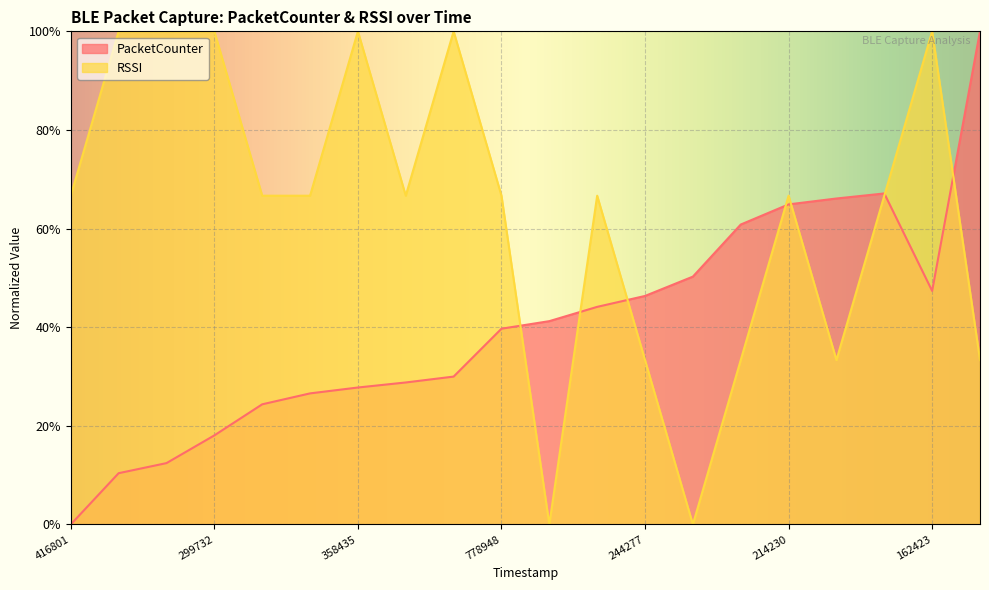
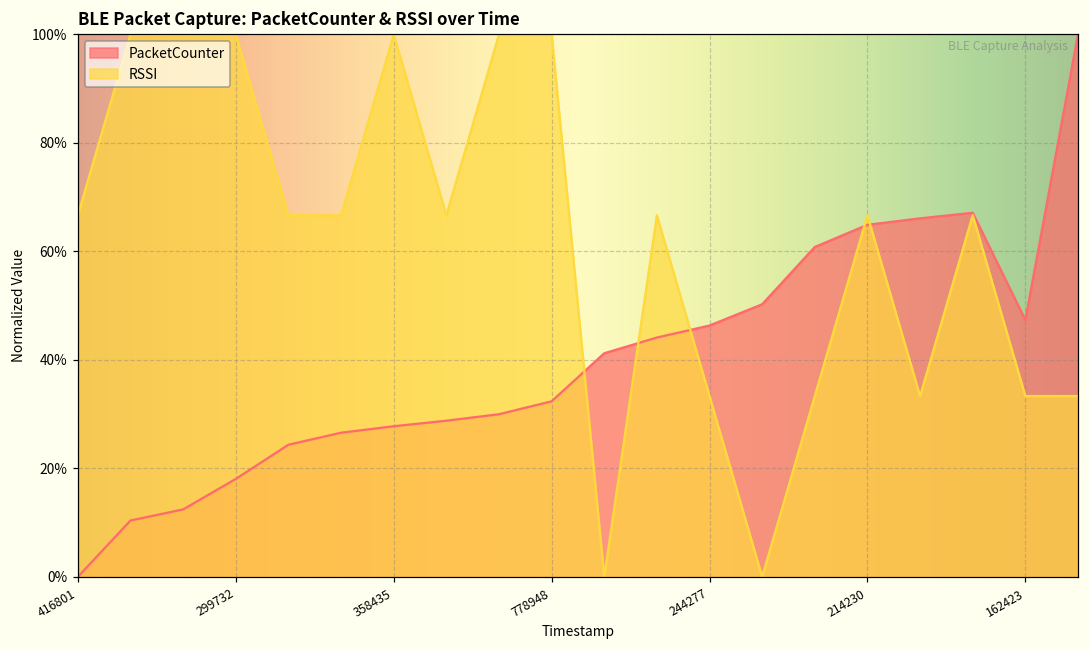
  {
    "PacketCounter": {
      "416801": "0%",
      "299732": "18%",
      "358435": "28%",
-     "778948": "40%",
+     "778948": "32%",
      "244277": "46%",
      "214230": "65%",
      "162423": "47%"
    },
    "RSSI": {
      "416801": "67%",
      "299732": "100%",
      "358435": "100%",
-     "778948": "67%",
+     "778948": "100%",
      "244277": "33%",
      "214230": "67%",
-     "162423": "100%"
+     "162423": "33%"
    }
  }
